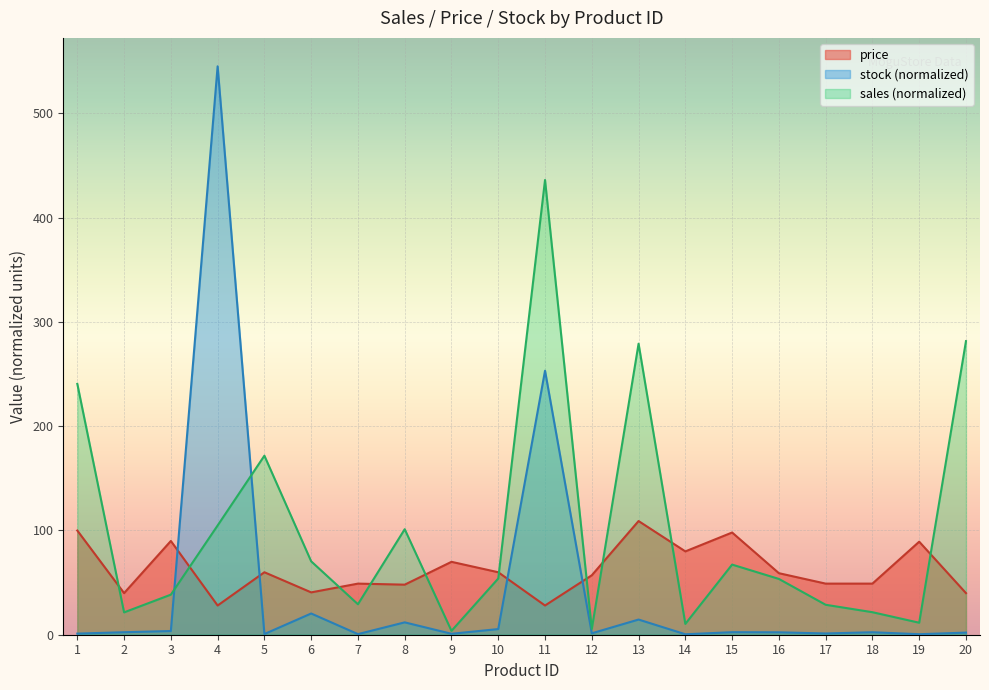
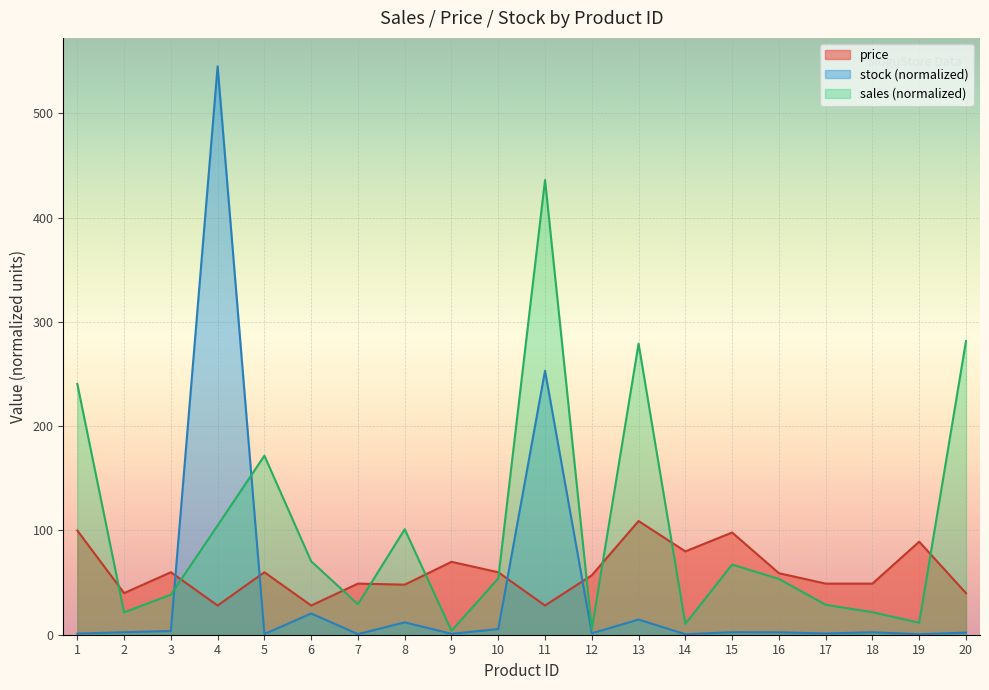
  {
    "price": {
      "1": 100,
      "2": 40,
-     "3": 90,
+     "3": 60,
      "4": 28,
      "5": 60,
-     "6": 41,
+     "6": 28,
      "7": 49,
      "8": 48,
      "9": 70,
      "10": 60,
      "11": 28,
      "12": 57,
      "13": 109,
      "14": 80,
      "15": 98,
      "16": 59,
      "17": 49,
      "18": 49,
      "19": 89,
      "20": 40
    },
    "stock (normalized)": {
      "1": 1,
      "2": 2,
      "3": 4,
      "4": 545,
      "5": 1,
      "6": 20,
      "7": 1,
      "8": 12,
      "9": 1,
      "10": 5,
      "11": 253,
      "12": 1,
      "13": 15,
      "14": 0,
      "15": 2,
      "16": 2,
      "17": 1,
      "18": 2,
      "19": 0,
      "20": 2
    },
    "sales (normalized)": {
      "1": 241,
      "2": 21,
      "3": 38,
      "4": 105,
      "5": 172,
      "6": 70,
      "7": 29,
      "8": 101,
      "9": 4,
      "10": 54,
      "11": 436,
      "12": 6,
      "13": 279,
      "14": 10,
      "15": 67,
      "16": 53,
      "17": 29,
      "18": 22,
      "19": 11,
      "20": 282
    }
  }
